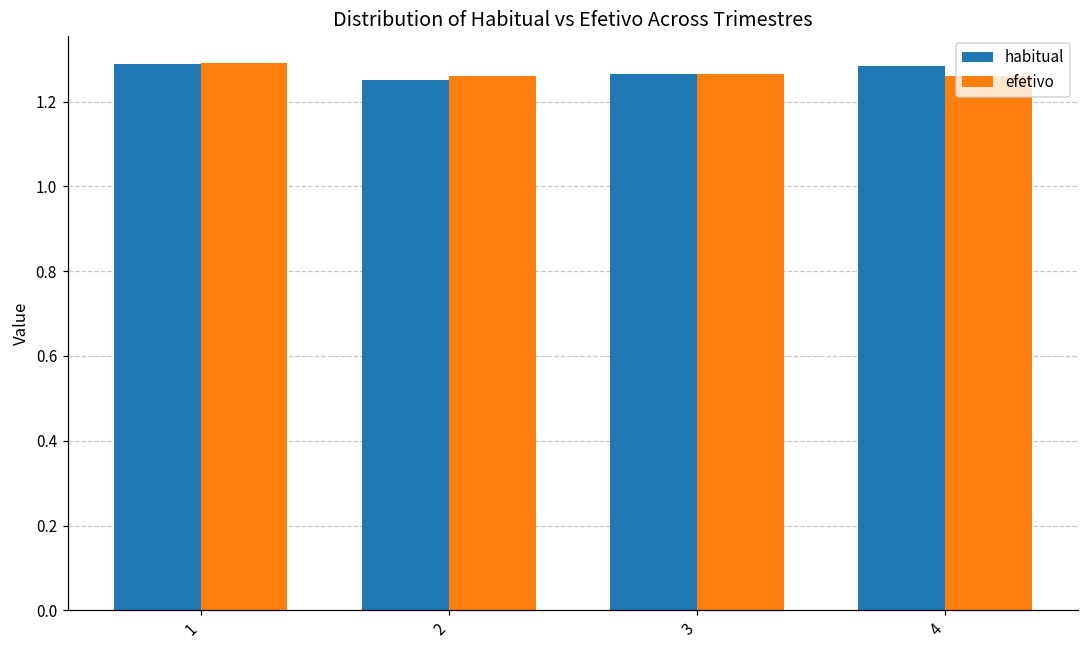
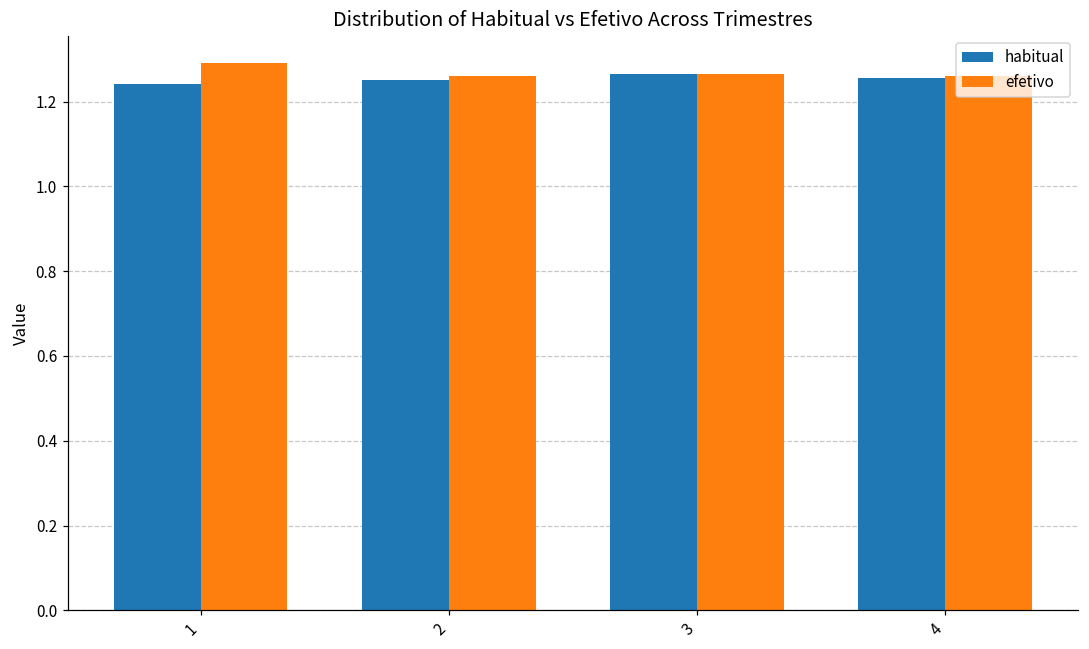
  {
    "habitual": {
-     "1": 1.29,
+     "1": 1.24,
      "2": 1.25,
      "3": 1.26,
-     "4": 1.28
+     "4": 1.26
    },
    "efetivo": {
      "1": 1.29,
      "2": 1.26,
      "3": 1.26
    }
  }
